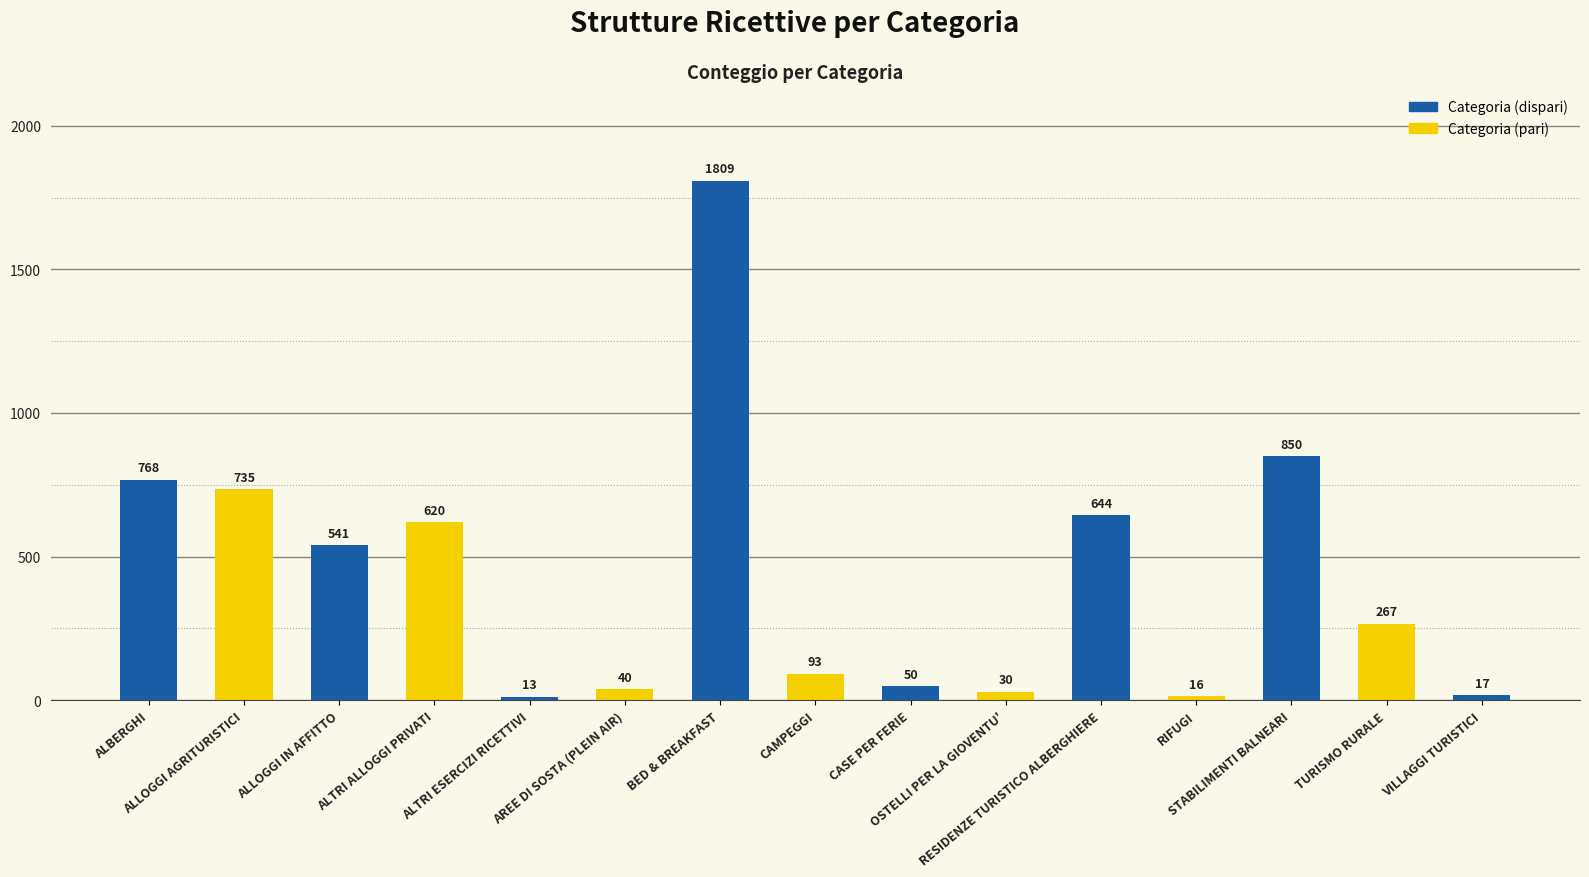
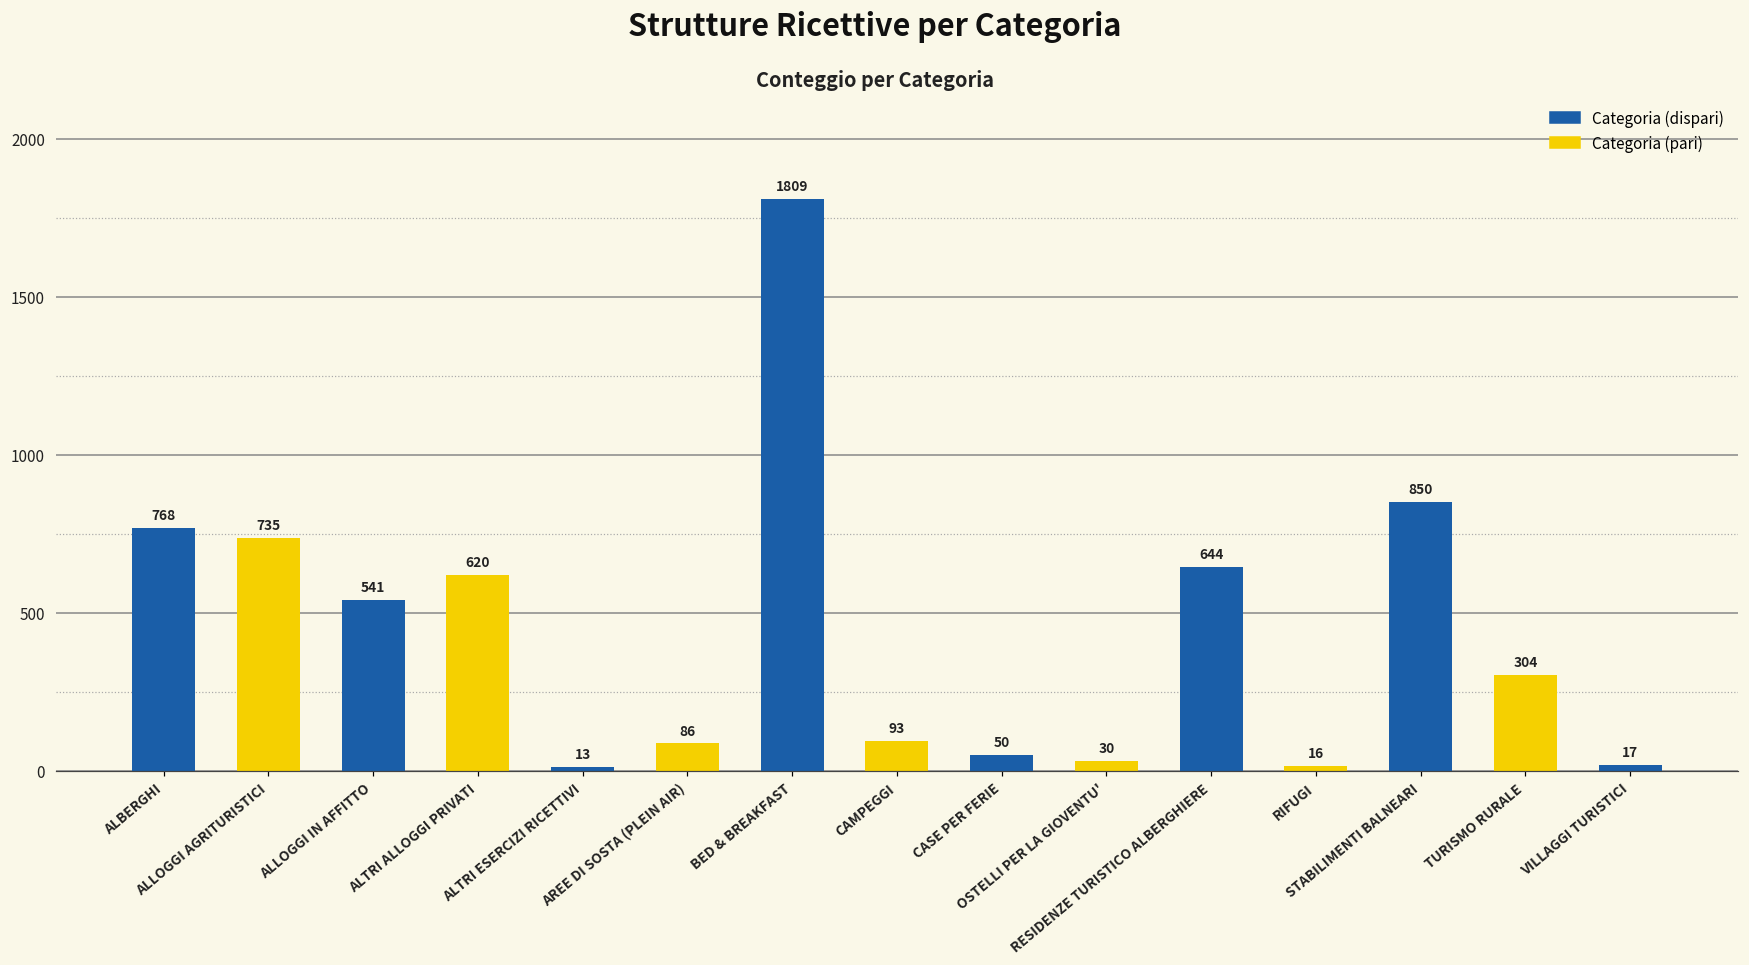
  {
    "ALBERGHI": 768,
    "ALLOGGI AGRITURISTICI": 735,
    "ALLOGGI IN AFFITTO": 541,
    "ALTRI ALLOGGI PRIVATI": 620,
    "ALTRI ESERCIZI RICETTIVI": 13,
-   "AREE DI SOSTA (PLEIN AIR)": 40,
+   "AREE DI SOSTA (PLEIN AIR)": 86,
    "BED & BREAKFAST": 1809,
    "CAMPEGGI": 93,
    "CASE PER FERIE": 50,
    "OSTELLI PER LA GIOVENTU'": 30,
    "RESIDENZE TURISTICO ALBERGHIERE": 644,
    "RIFUGI": 16,
    "STABILIMENTI BALNEARI": 850,
-   "TURISMO RURALE": 267,
+   "TURISMO RURALE": 304,
    "VILLAGGI TURISTICI": 17
  }
